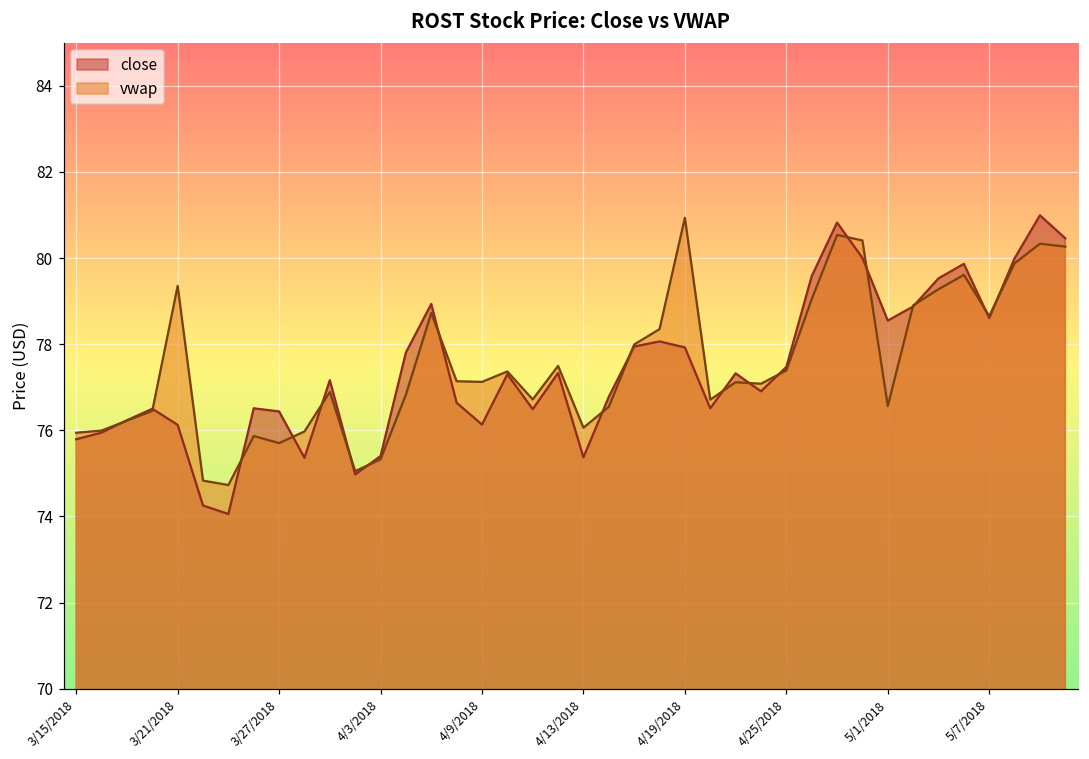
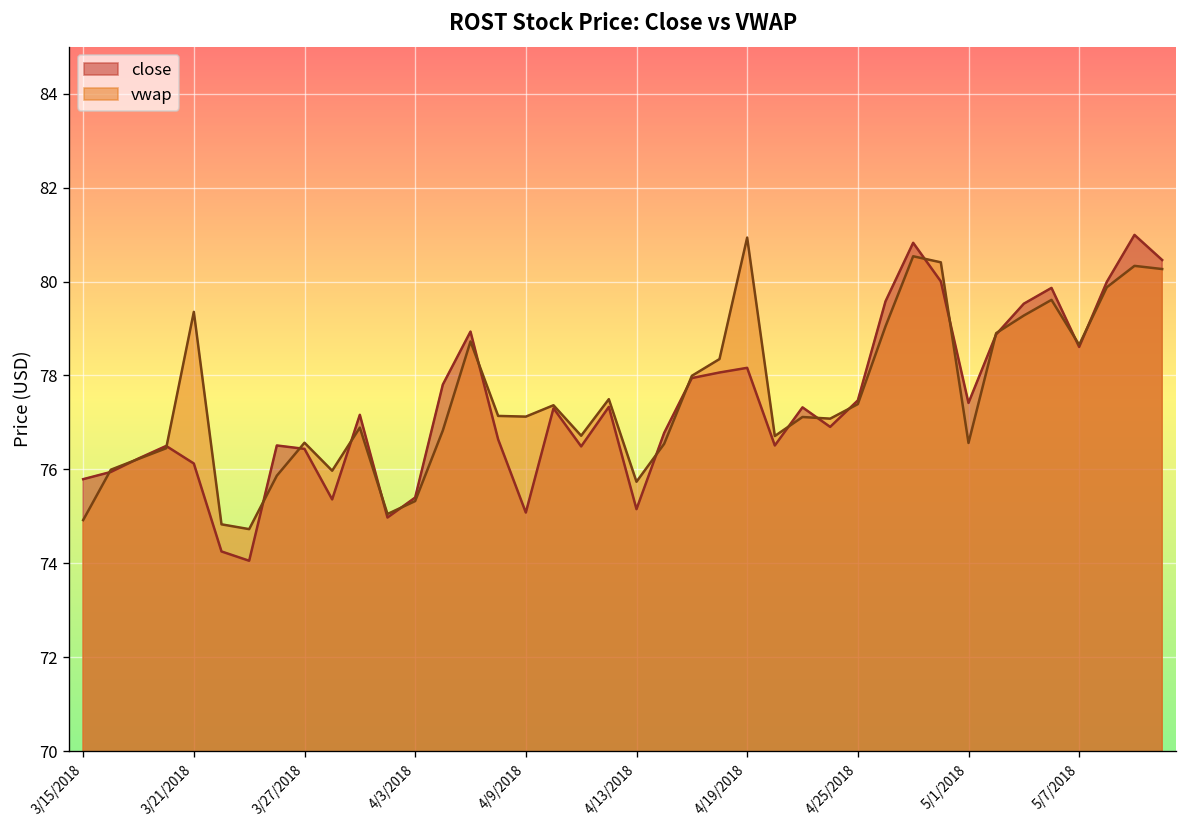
  {
    "close": {
      "3/15/2018": 75.8,
      "3/21/2018": 76.1,
      "3/27/2018": 76.4,
      "4/3/2018": 75.4,
-     "4/9/2018": 76.1,
-     "4/13/2018": 75.4,
-     "4/19/2018": 77.9,
+     "4/9/2018": 75.1,
+     "4/13/2018": 75.2,
+     "4/19/2018": 78.2,
      "4/25/2018": 77.5,
-     "5/1/2018": 78.5
+     "5/1/2018": 77.4
    },
    "vwap": {
-     "3/15/2018": 75.9,
+     "3/15/2018": 74.9,
      "3/21/2018": 79.4,
-     "3/27/2018": 75.7,
+     "3/27/2018": 76.6,
      "4/3/2018": 75.3,
      "4/9/2018": 77.1,
-     "4/13/2018": 76.1,
+     "4/13/2018": 75.7,
      "4/19/2018": 80.9,
      "4/25/2018": 77.4,
      "5/1/2018": 76.6
    }
  }
